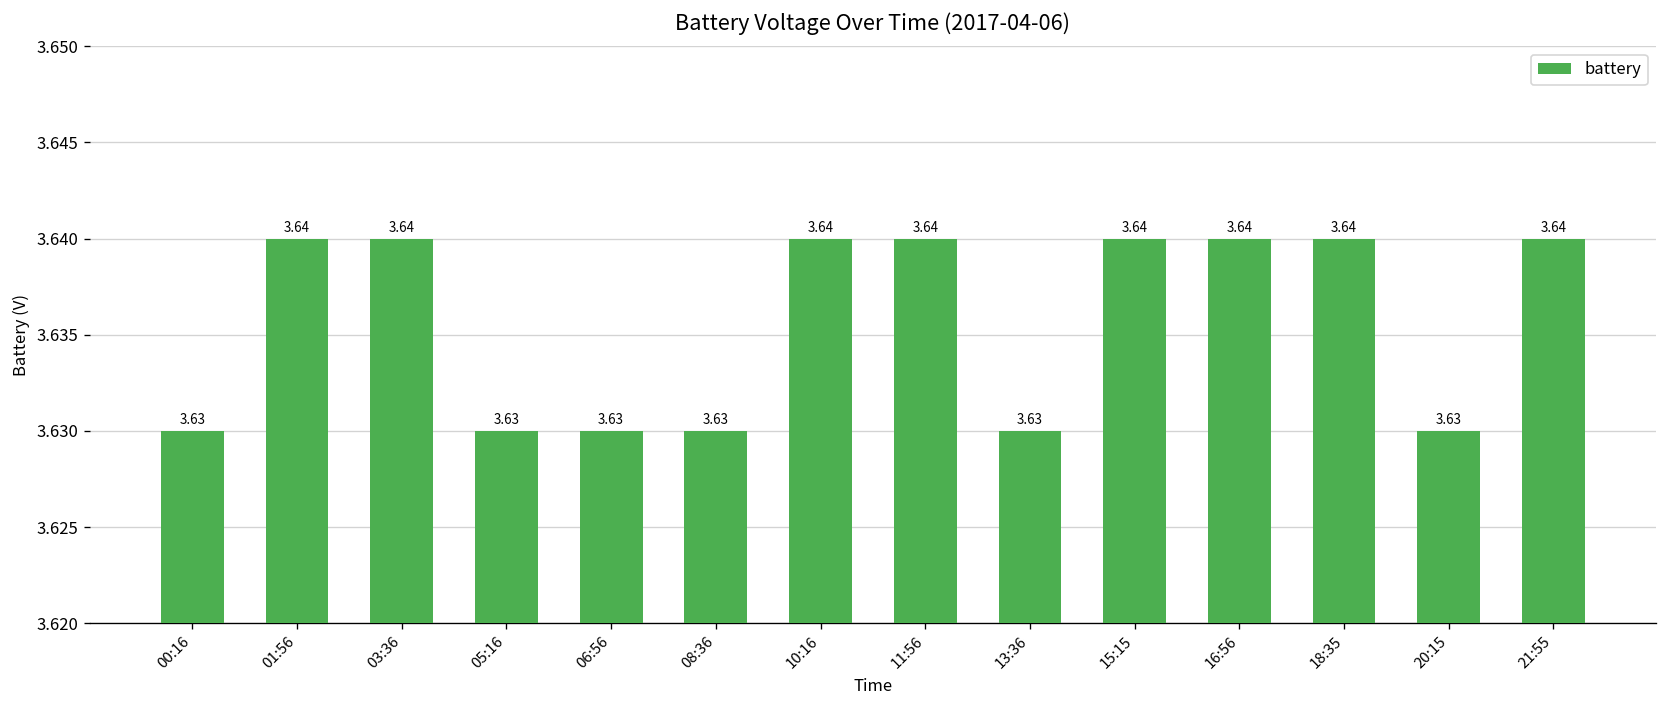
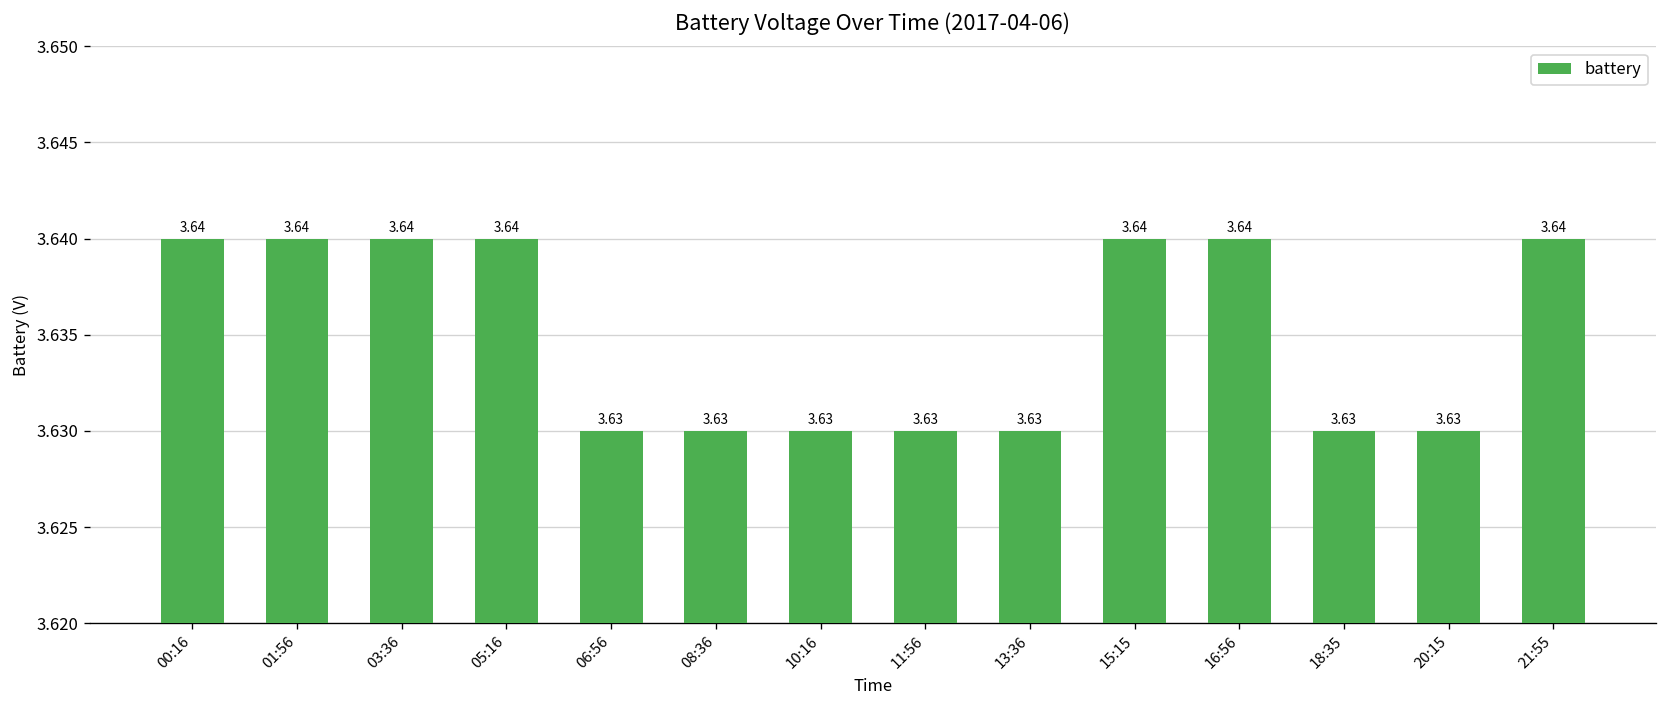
  {
-   "00:16": 3.63,
+   "00:16": 3.64,
    "01:56": 3.64,
    "03:36": 3.64,
-   "05:16": 3.63,
+   "05:16": 3.64,
    "06:56": 3.63,
    "08:36": 3.63,
-   "10:16": 3.64,
-   "11:56": 3.64,
+   "10:16": 3.63,
+   "11:56": 3.63,
    "13:36": 3.63,
    "15:15": 3.64,
    "16:56": 3.64,
-   "18:35": 3.64,
+   "18:35": 3.63,
    "20:15": 3.63,
    "21:55": 3.64
  }
